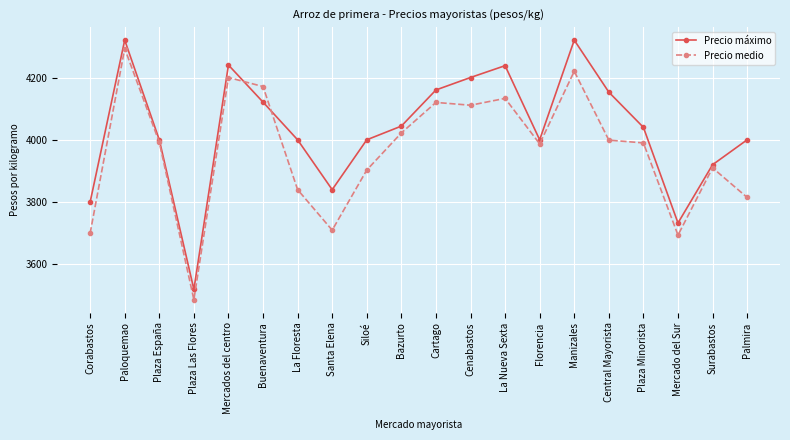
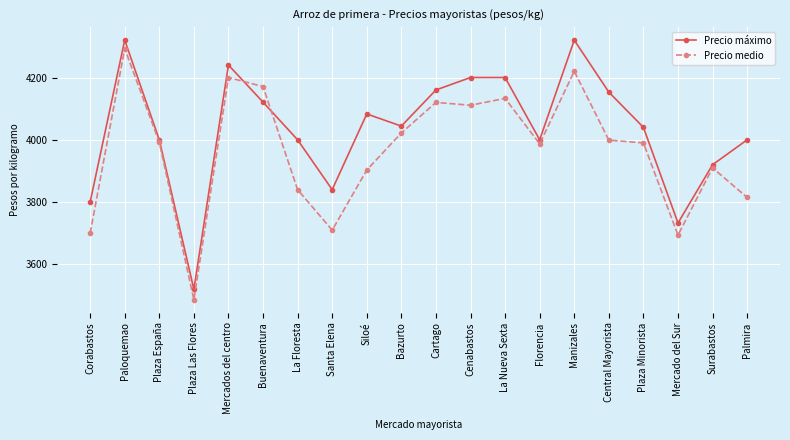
  {
    "Precio máximo": {
      "Corabastos": 3800,
      "Paloquemao": 4320,
      "Plaza Las Flores": 3520,
      "Mercados del centro": 4240,
      "Buenaventura": 4120,
      "La Floresta": 4000,
      "Santa Elena": 3840,
-     "Siloé": 4000,
+     "Siloé": 4080,
      "Bazurto": 4040,
      "Cartago": 4160,
      "Cenabastos": 4200,
-     "La Nueva Sexta": 4240,
+     "La Nueva Sexta": 4200,
      "Florencia": 4000,
      "Manizales": 4320,
      "Central Mayorista": 4150,
      "Plaza Minorista": 4040,
      "Mercado del Sur": 3730,
      "Surabastos": 3920,
      "Palmira": 4000
    },
    "Precio medio": {
      "Corabastos": 3700,
      "Paloquemao": 4290,
      "Plaza Las Flores": 3490,
      "Mercados del centro": 4200,
      "Buenaventura": 4170,
      "La Floresta": 3840,
      "Santa Elena": 3710,
      "Siloé": 3900,
      "Bazurto": 4020,
      "Cartago": 4120,
      "Cenabastos": 4110,
      "La Nueva Sexta": 4130,
      "Florencia": 3990,
      "Manizales": 4220,
      "Central Mayorista": 4000,
      "Plaza Minorista": 3990,
      "Mercado del Sur": 3690,
      "Surabastos": 3910,
      "Palmira": 3820
    }
  }
